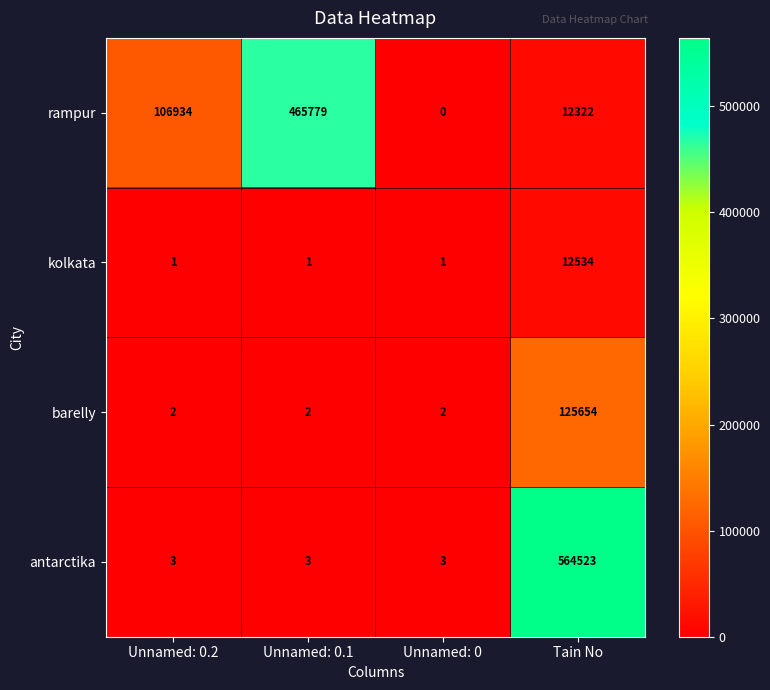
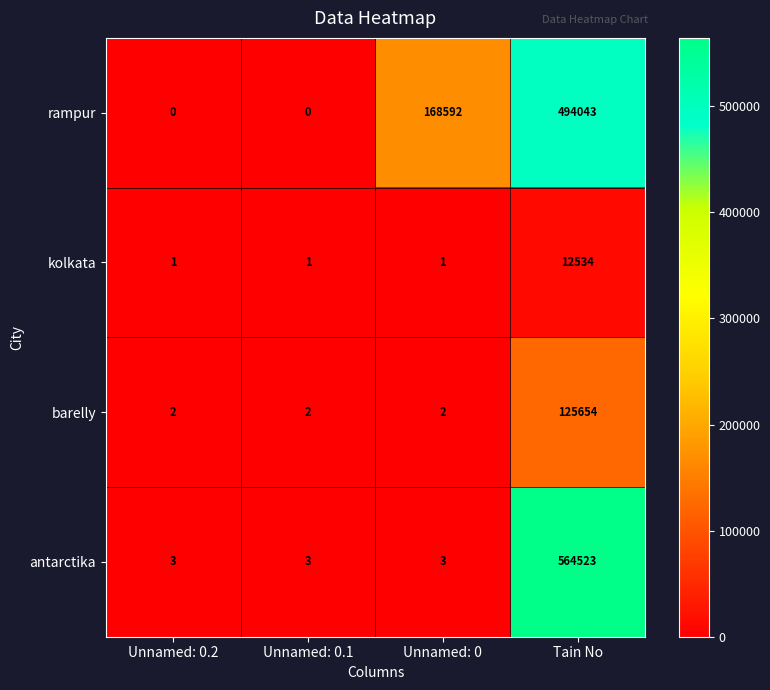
  {
    "rampur": {
-     "Unnamed: 0.2": 106934,
-     "Unnamed: 0.1": 465779,
-     "Unnamed: 0": 0,
-     "Tain No": 12322
+     "Unnamed: 0.2": 0,
+     "Unnamed: 0.1": 0,
+     "Unnamed: 0": 168592,
+     "Tain No": 494043
    },
    "kolkata": {
      "Unnamed: 0.2": 1,
      "Unnamed: 0.1": 1,
      "Unnamed: 0": 1,
      "Tain No": 12534
    },
    "barelly": {
      "Unnamed: 0.2": 2,
      "Unnamed: 0.1": 2,
      "Unnamed: 0": 2,
      "Tain No": 125654
    },
    "antarctika": {
      "Unnamed: 0.2": 3,
      "Unnamed: 0.1": 3,
      "Unnamed: 0": 3,
      "Tain No": 564523
    }
  }
